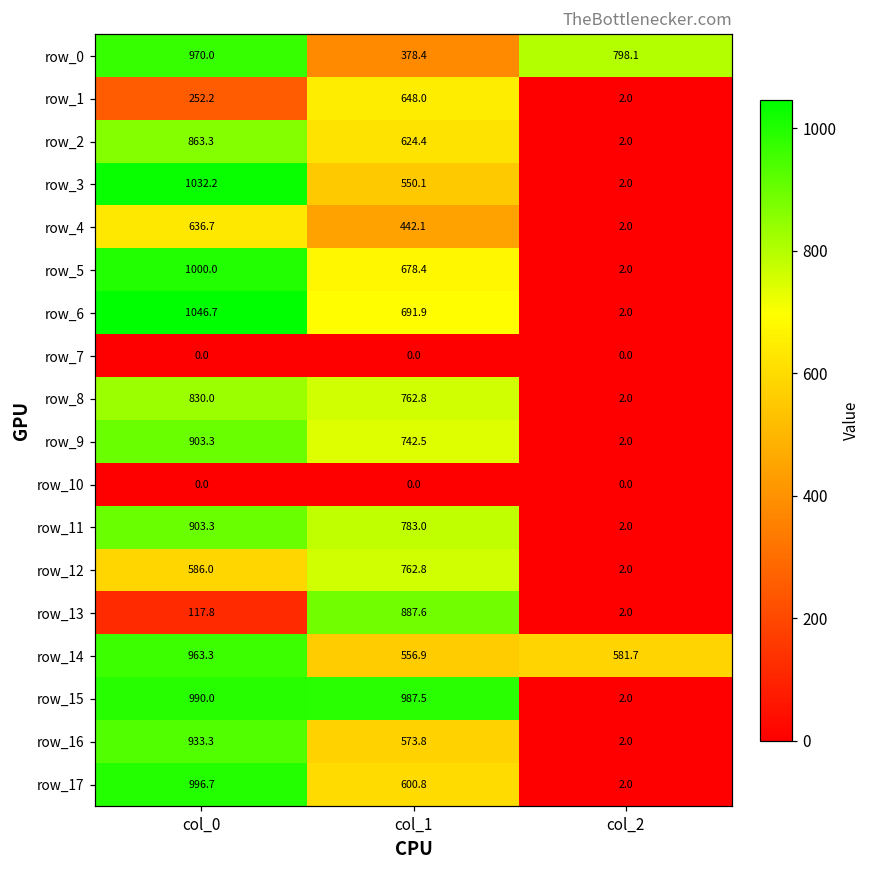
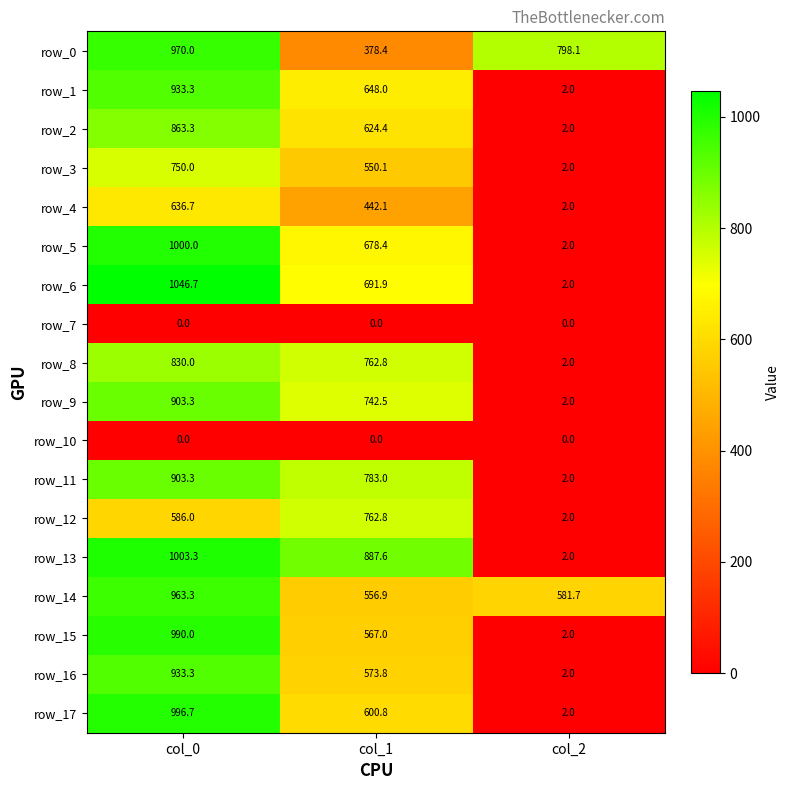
  {
    "row_0": {
      "col_0": 970.0,
      "col_1": 378.4,
      "col_2": 798.1
    },
    "row_1": {
-     "col_0": 252.2,
+     "col_0": 933.3,
      "col_1": 648.0,
      "col_2": 2.0
    },
    "row_2": {
      "col_0": 863.3,
      "col_1": 624.4,
      "col_2": 2.0
    },
    "row_3": {
-     "col_0": 1032.2,
+     "col_0": 750.0,
      "col_1": 550.1,
      "col_2": 2.0
    },
    "row_4": {
      "col_0": 636.7,
      "col_1": 442.1,
      "col_2": 2.0
    },
    "row_5": {
      "col_0": 1000.0,
      "col_1": 678.4,
      "col_2": 2.0
    },
    "row_6": {
      "col_0": 1046.7,
      "col_1": 691.9,
      "col_2": 2.0
    },
    "row_7": {
      "col_0": 0.0,
      "col_1": 0.0,
      "col_2": 0.0
    },
    "row_8": {
      "col_0": 830.0,
      "col_1": 762.8,
      "col_2": 2.0
    },
    "row_9": {
      "col_0": 903.3,
      "col_1": 742.5,
      "col_2": 2.0
    },
    "row_10": {
      "col_0": 0.0,
      "col_1": 0.0,
      "col_2": 0.0
    },
    "row_11": {
      "col_0": 903.3,
      "col_1": 783.0,
      "col_2": 2.0
    },
    "row_12": {
      "col_0": 586.0,
      "col_1": 762.8,
      "col_2": 2.0
    },
    "row_13": {
-     "col_0": 117.8,
+     "col_0": 1003.3,
      "col_1": 887.6,
      "col_2": 2.0
    },
    "row_14": {
      "col_0": 963.3,
      "col_1": 556.9,
      "col_2": 581.7
    },
    "row_15": {
      "col_0": 990.0,
-     "col_1": 987.5,
+     "col_1": 567.0,
      "col_2": 2.0
    },
    "row_16": {
      "col_0": 933.3,
      "col_1": 573.8,
      "col_2": 2.0
    },
    "row_17": {
      "col_0": 996.7,
      "col_1": 600.8,
      "col_2": 2.0
    }
  }
